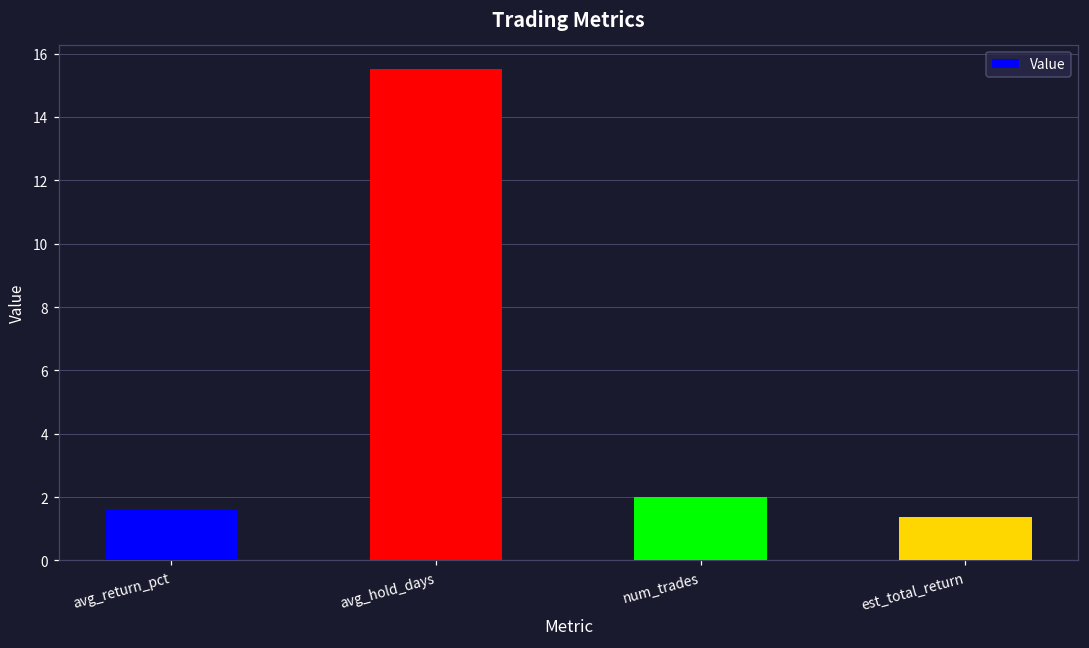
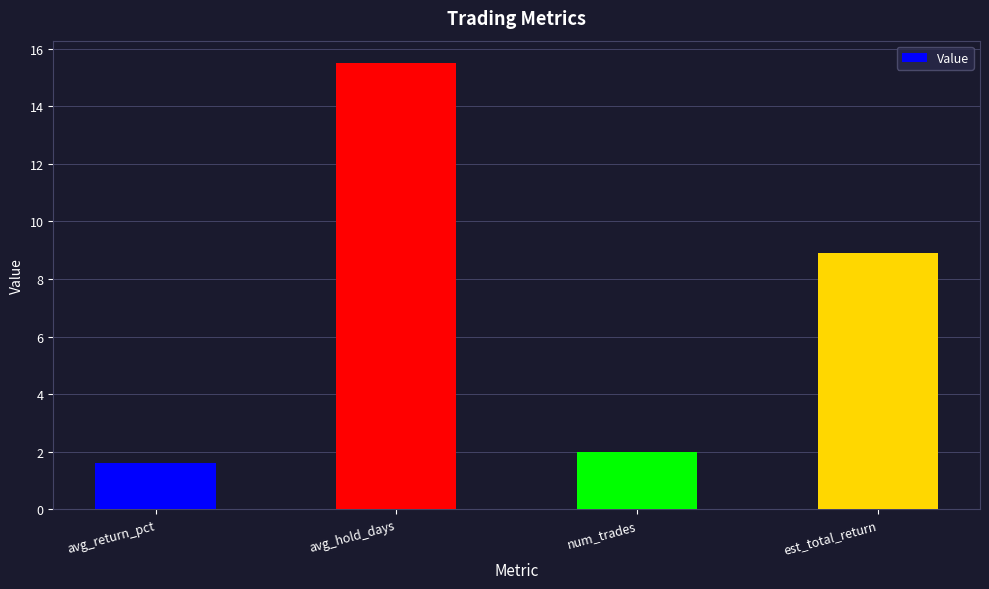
  {
    "avg_return_pct": 1.6,
    "avg_hold_days": 15.5,
    "num_trades": 2.0,
-   "est_total_return": 1.4
+   "est_total_return": 8.9
  }
